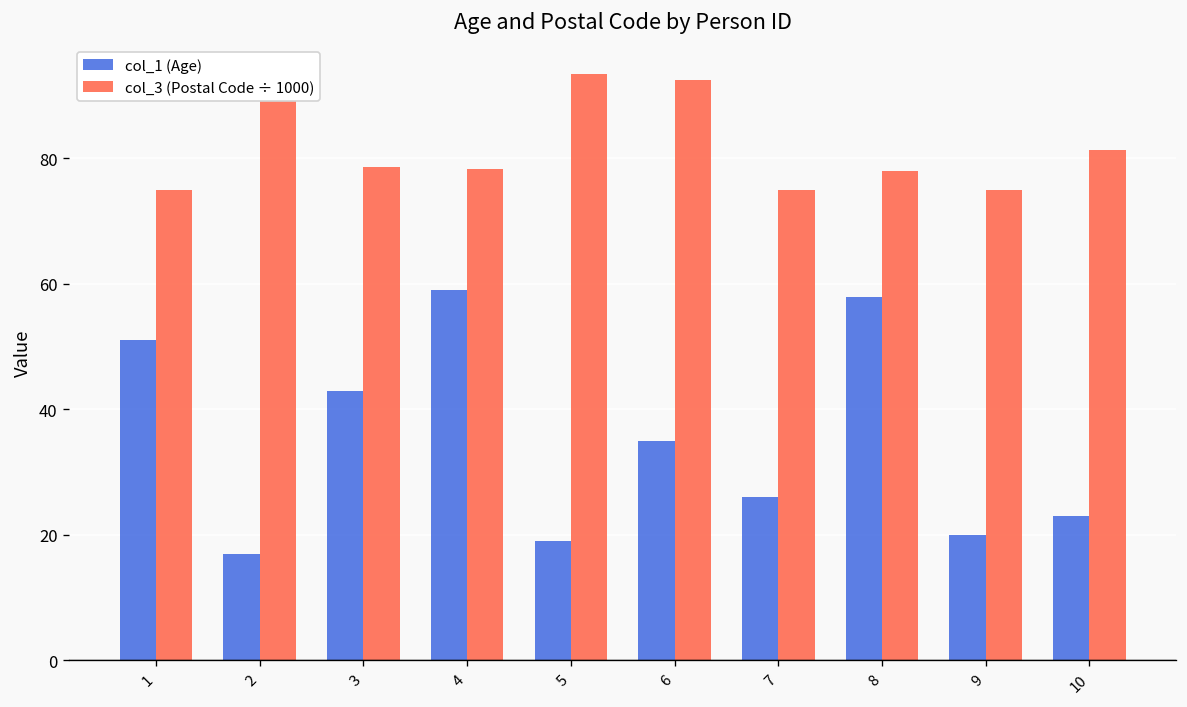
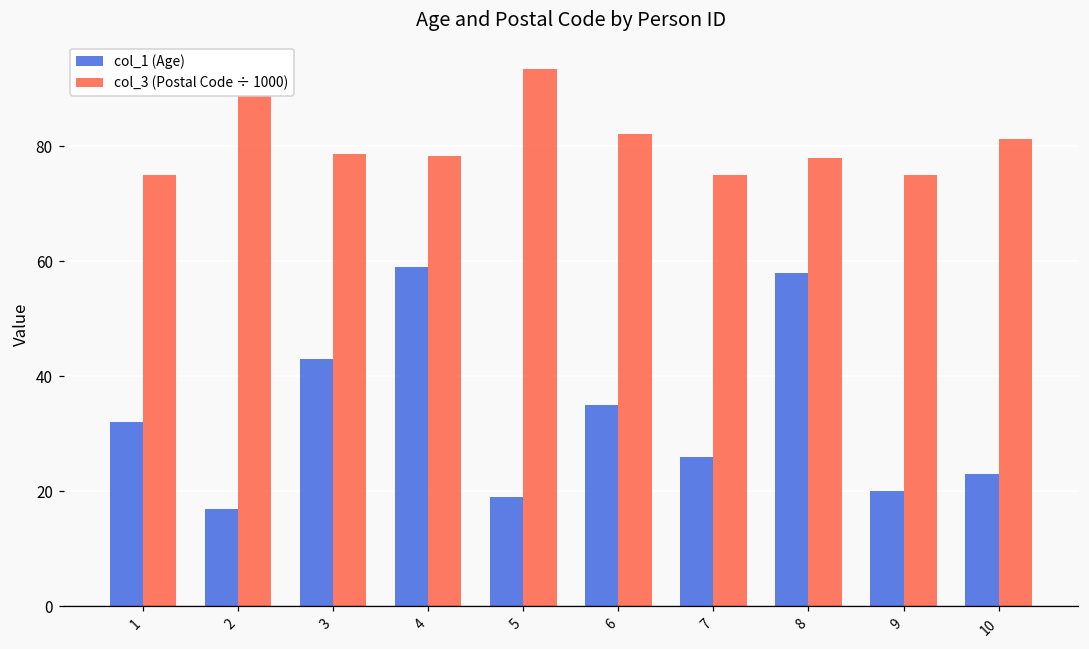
  {
    "col_1 (Age)": {
-     "1": 51,
+     "1": 32,
      "2": 17,
      "3": 43,
      "4": 59,
      "5": 19,
      "6": 35,
      "7": 26,
      "8": 58,
      "9": 20,
      "10": 23
    },
    "col_3 (Postal Code ÷ 1000)": {
      "1": 75,
      "3": 79,
      "4": 78,
      "5": 94,
-     "6": 93,
+     "6": 82,
      "7": 75,
      "8": 78,
      "9": 75,
      "10": 81
    }
  }
